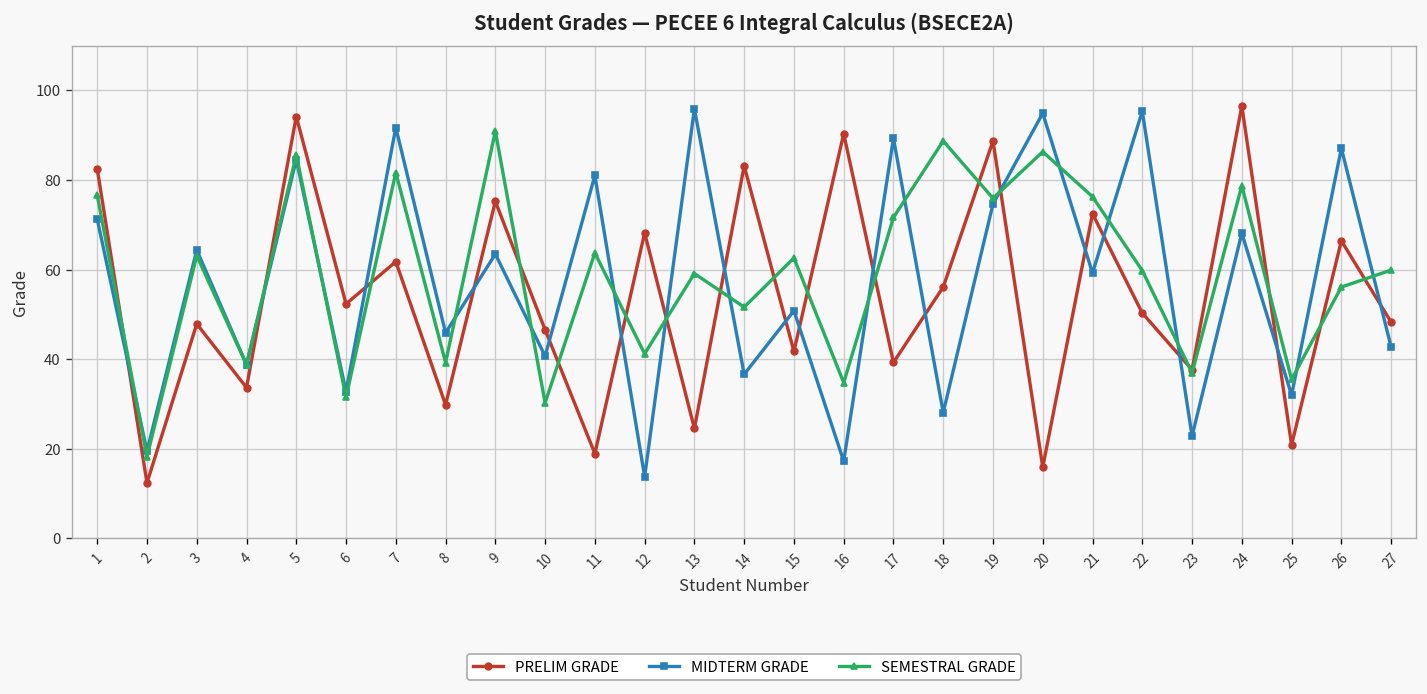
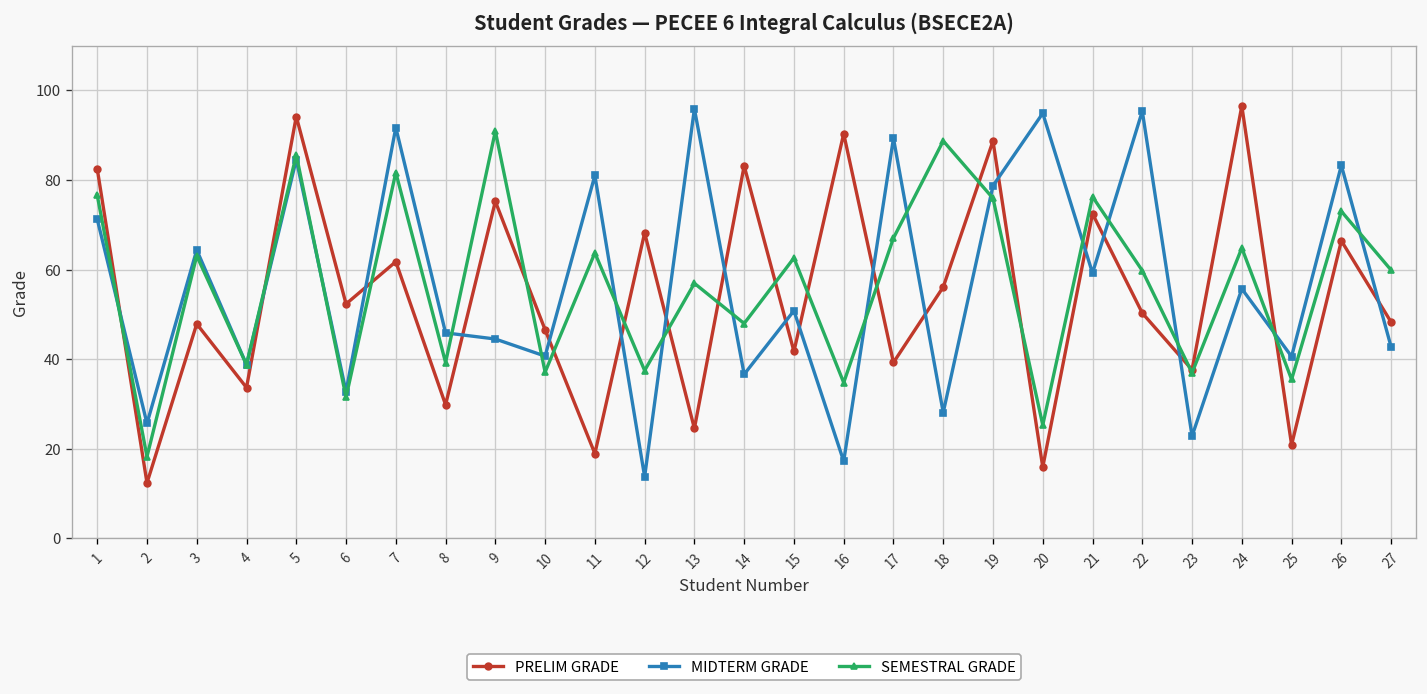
  {
    "PRELIM GRADE": {
      "1": 83,
      "2": 12,
      "3": 48,
      "4": 34,
      "5": 94,
      "6": 52,
      "7": 62,
      "8": 30,
      "9": 75,
      "10": 47,
      "11": 19,
      "12": 68,
      "13": 25,
      "14": 83,
      "15": 42,
      "16": 90,
      "17": 39,
      "18": 56,
      "19": 89,
      "20": 16,
      "21": 72,
      "22": 50,
      "23": 38,
      "24": 97,
      "25": 21,
      "26": 66,
      "27": 48
    },
    "MIDTERM GRADE": {
      "1": 71,
-     "2": 19,
+     "2": 26,
      "3": 64,
      "5": 85,
      "6": 33,
      "7": 92,
      "8": 46,
-     "9": 63,
+     "9": 45,
      "10": 41,
      "11": 81,
      "12": 14,
      "13": 96,
      "14": 37,
      "15": 51,
      "16": 17,
      "17": 89,
      "18": 28,
-     "19": 75,
+     "19": 79,
      "20": 95,
      "21": 59,
      "22": 95,
      "23": 23,
-     "24": 68,
-     "25": 32,
-     "26": 87,
+     "24": 56,
+     "25": 41,
+     "26": 83,
      "27": 43
    },
    "SEMESTRAL GRADE": {
      "1": 77,
      "2": 18,
      "3": 63,
      "5": 86,
      "6": 32,
      "7": 82,
      "8": 39,
      "9": 91,
-     "10": 30,
+     "10": 37,
      "11": 64,
-     "12": 41,
-     "13": 59,
-     "14": 52,
+     "12": 37,
+     "13": 57,
+     "14": 48,
      "15": 63,
      "16": 35,
-     "17": 72,
+     "17": 67,
      "18": 89,
      "19": 76,
-     "20": 86,
+     "20": 25,
      "21": 76,
      "22": 60,
      "23": 37,
-     "24": 79,
+     "24": 65,
      "25": 36,
-     "26": 56,
+     "26": 73,
      "27": 60
    }
  }
